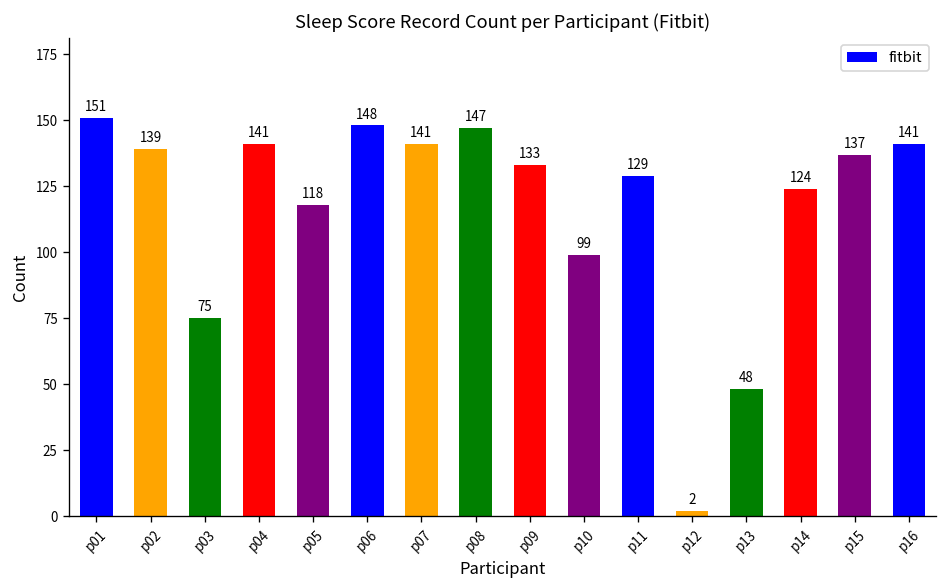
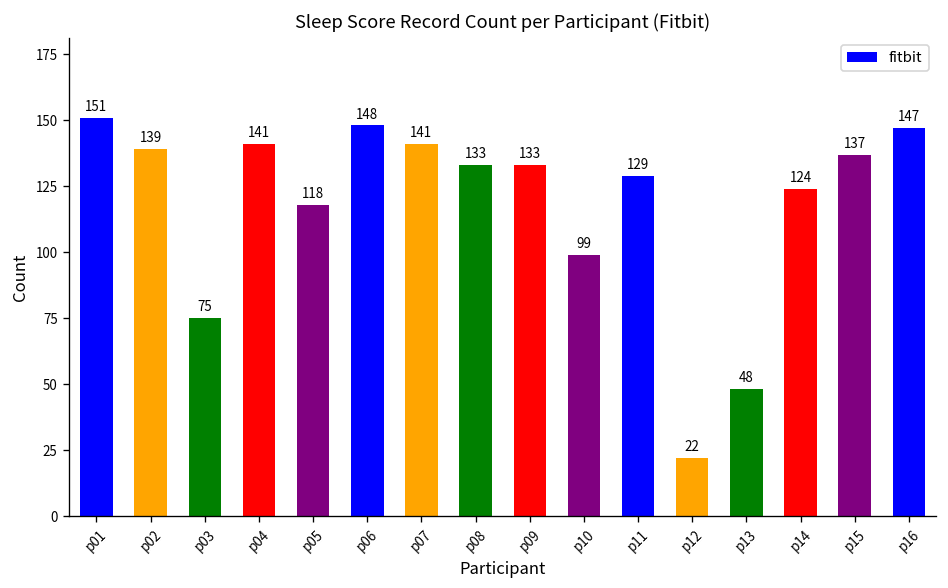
  {
    "p01": 151,
    "p02": 139,
    "p03": 75,
    "p04": 141,
    "p05": 118,
    "p06": 148,
    "p07": 141,
-   "p08": 147,
+   "p08": 133,
    "p09": 133,
    "p10": 99,
    "p11": 129,
-   "p12": 2,
+   "p12": 22,
    "p13": 48,
    "p14": 124,
    "p15": 137,
-   "p16": 141
+   "p16": 147
  }
